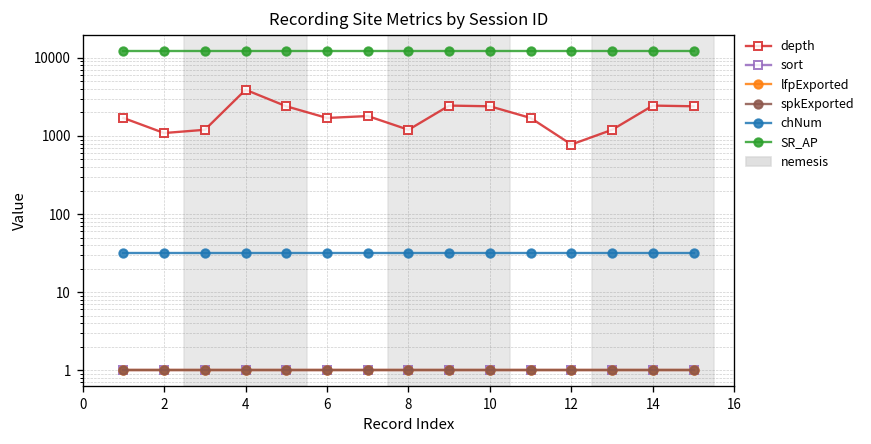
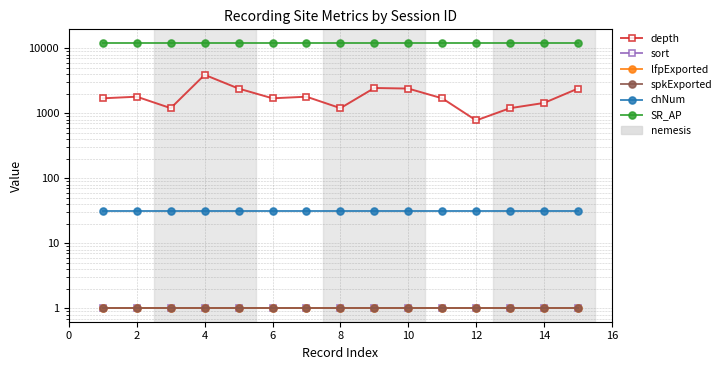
  {
    "depth": {
-     "2": 1100,
+     "2": 1800,
      "4": 4000,
      "6": 1700,
      "8": 1200,
      "10": 2400,
      "12": 800,
-     "14": 2500
+     "14": 1400
    },
    "spkExported": {
      "2": 1,
      "4": 1,
      "6": 1,
      "8": 1,
      "10": 1,
      "12": 1,
      "14": 1
    },
    "chNum": {
      "2": 30,
      "4": 30,
      "6": 30,
      "8": 30,
      "10": 30,
      "12": 30,
      "14": 30
    },
    "SR_AP": {
      "2": 12000,
      "4": 12000,
      "6": 12000,
      "8": 12000,
      "10": 12000,
      "12": 12000,
      "14": 12000
    }
  }
